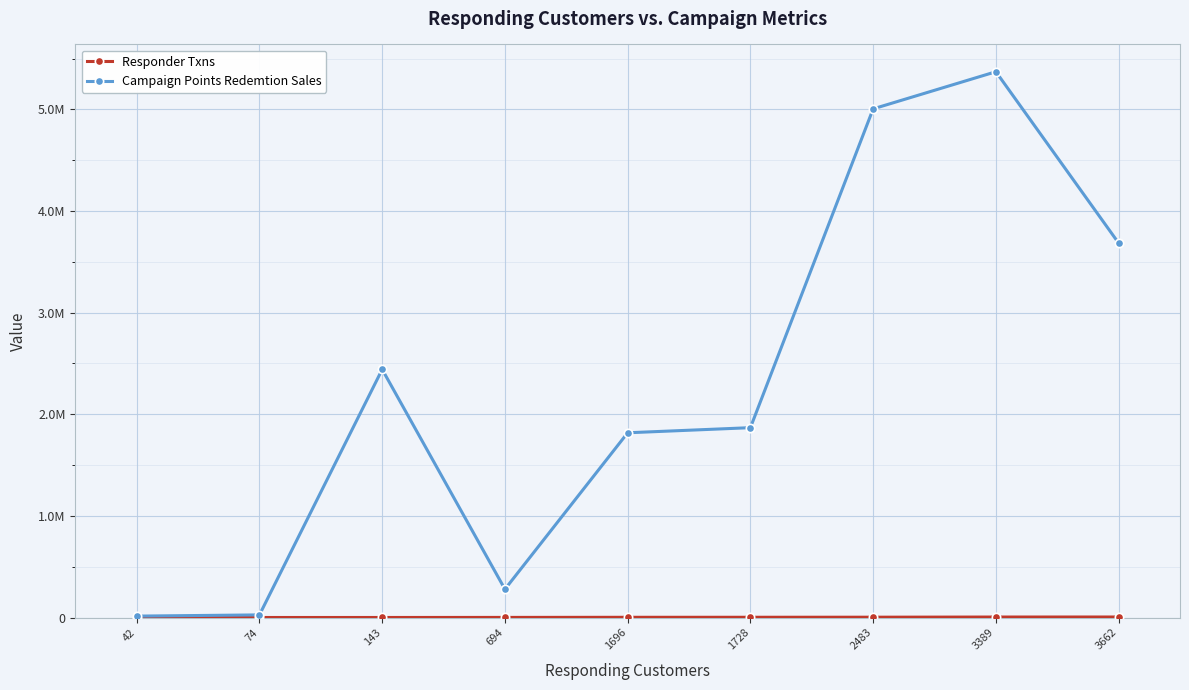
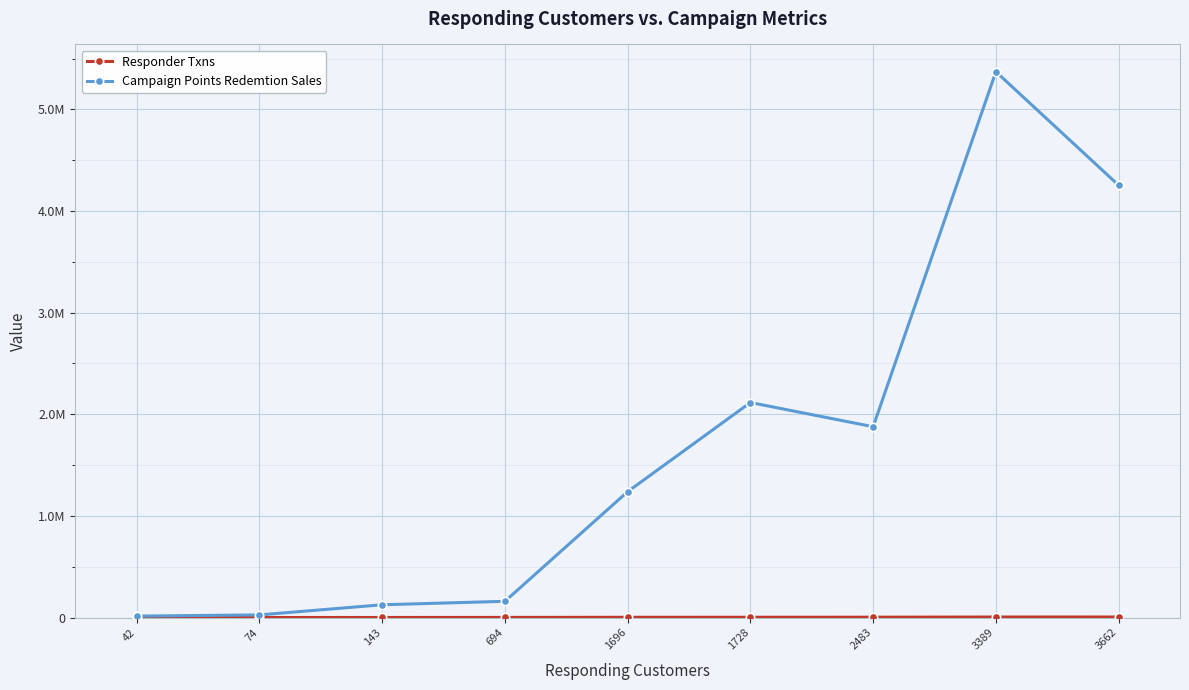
  {
    "Responder Txns": {
      "74": 0,
      "143": 0,
      "694": 0,
      "1696": 0,
      "1728": 0,
      "2483": 0,
      "3389": 0,
      "3662": 0
    },
    "Campaign Points Redemtion Sales": {
      "74": 30000,
-     "143": 2440000,
-     "694": 280000,
-     "1696": 1820000,
-     "1728": 1870000,
-     "2483": 5000000,
+     "143": 130000,
+     "694": 160000,
+     "1696": 1240000,
+     "1728": 2120000,
+     "2483": 1880000,
      "3389": 5370000,
-     "3662": 3680000
+     "3662": 4250000
    }
  }
